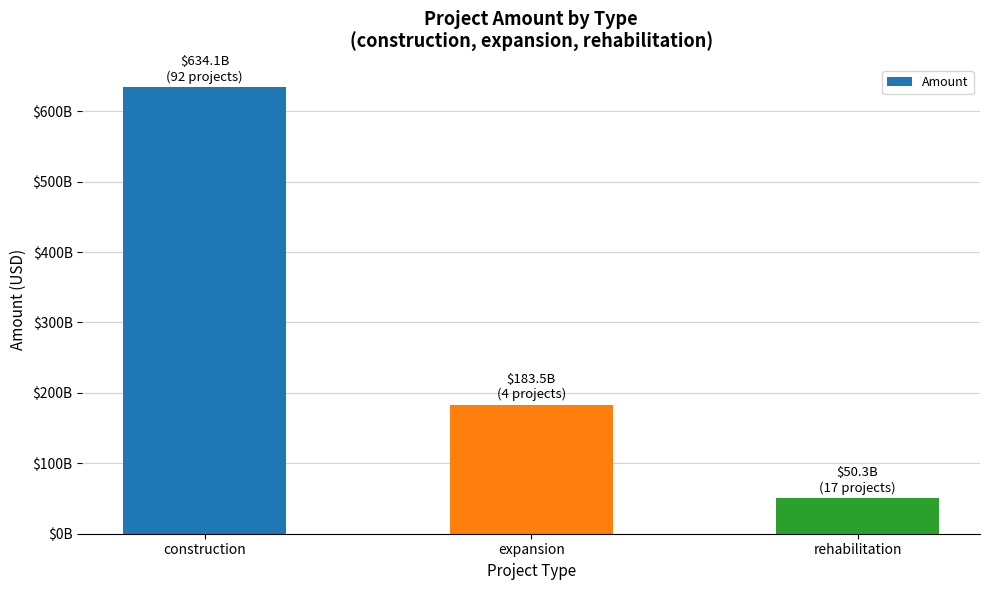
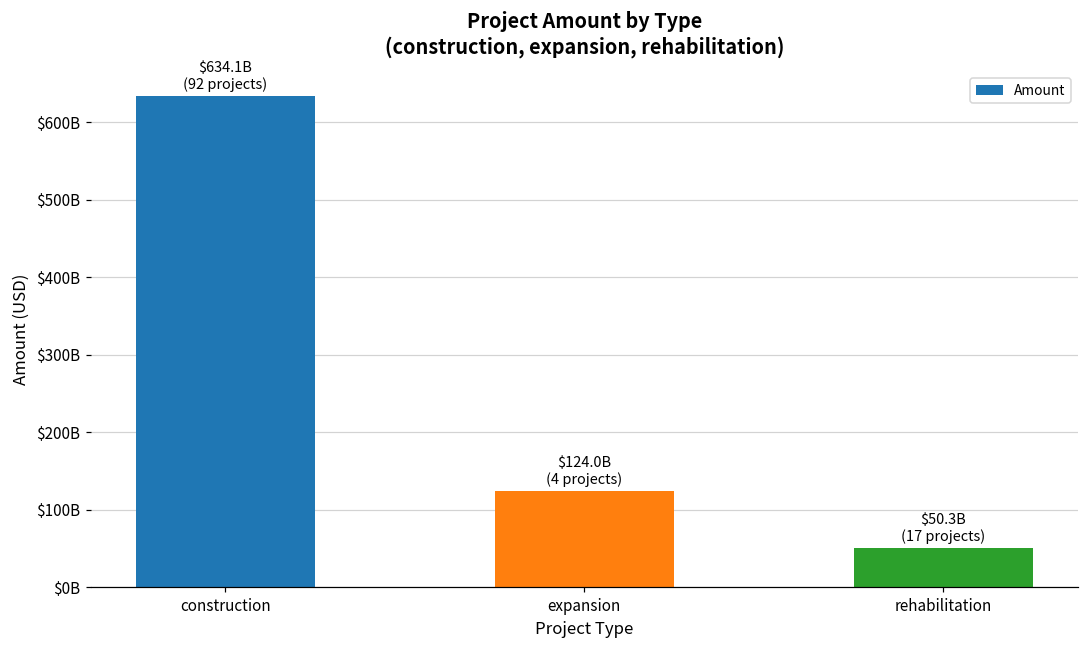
  {
    "construction": "$634.1B",
-   "expansion": "$183.5B",
+   "expansion": "$124.0B",
    "rehabilitation": "$50.3B"
  }
